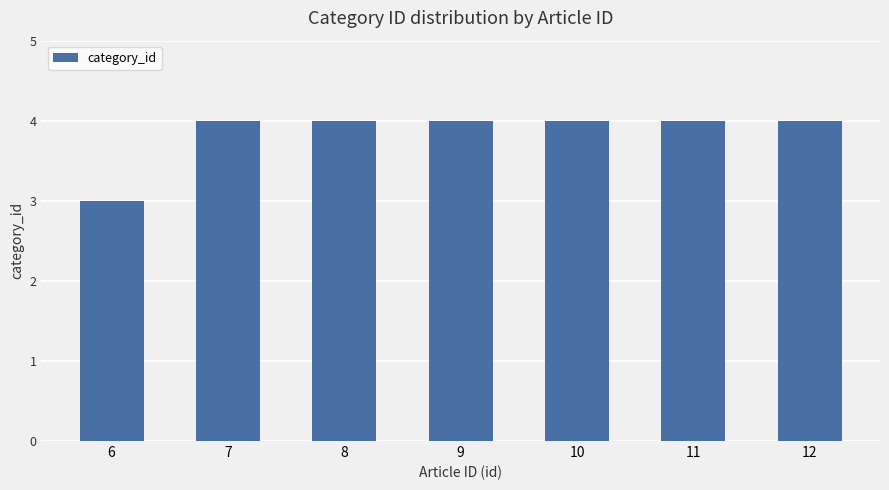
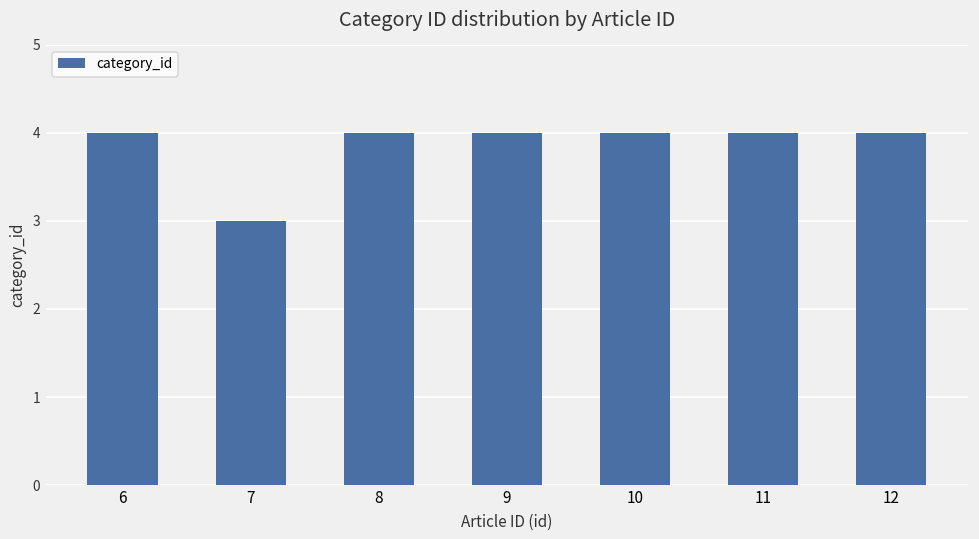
  {
-   "6": 3,
-   "7": 4,
+   "6": 4,
+   "7": 3,
    "8": 4,
    "9": 4,
    "10": 4,
    "11": 4,
    "12": 4
  }
